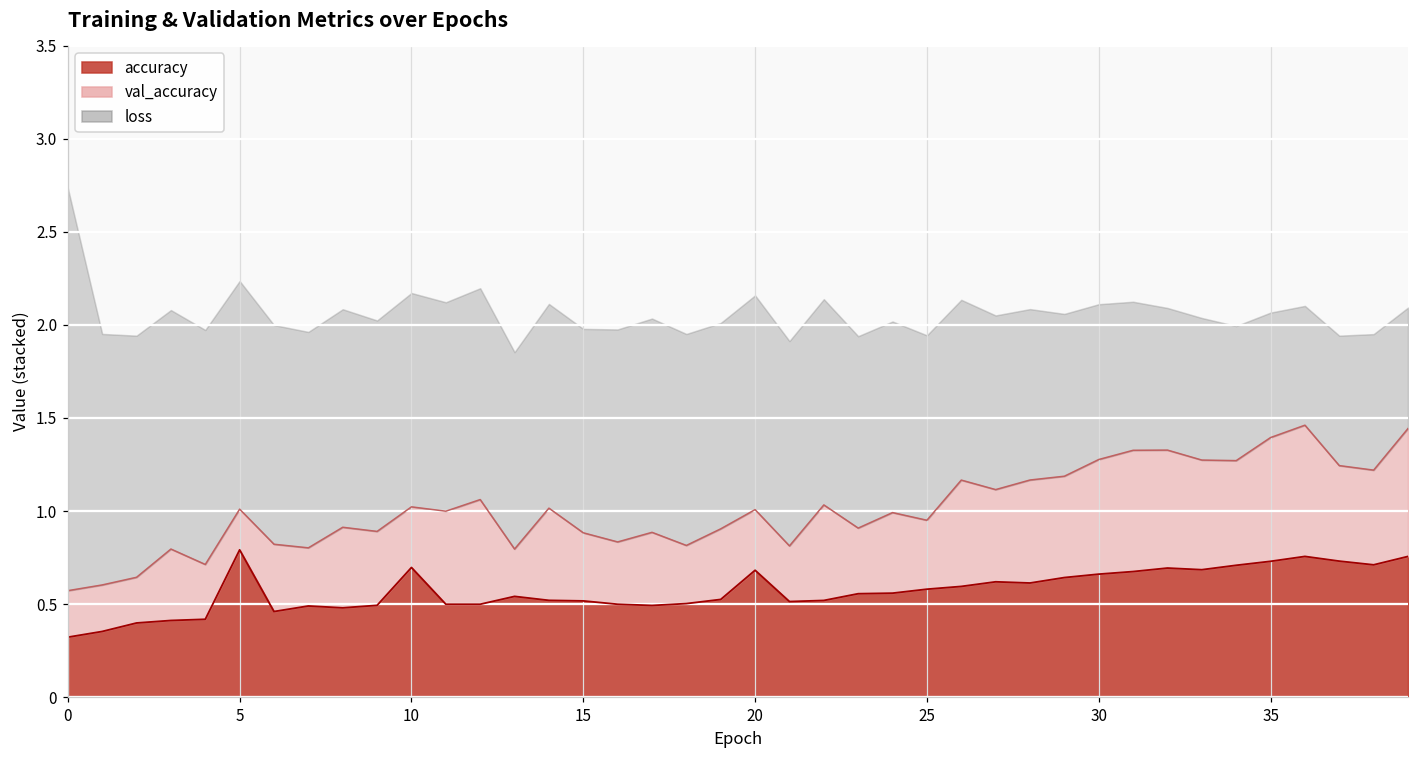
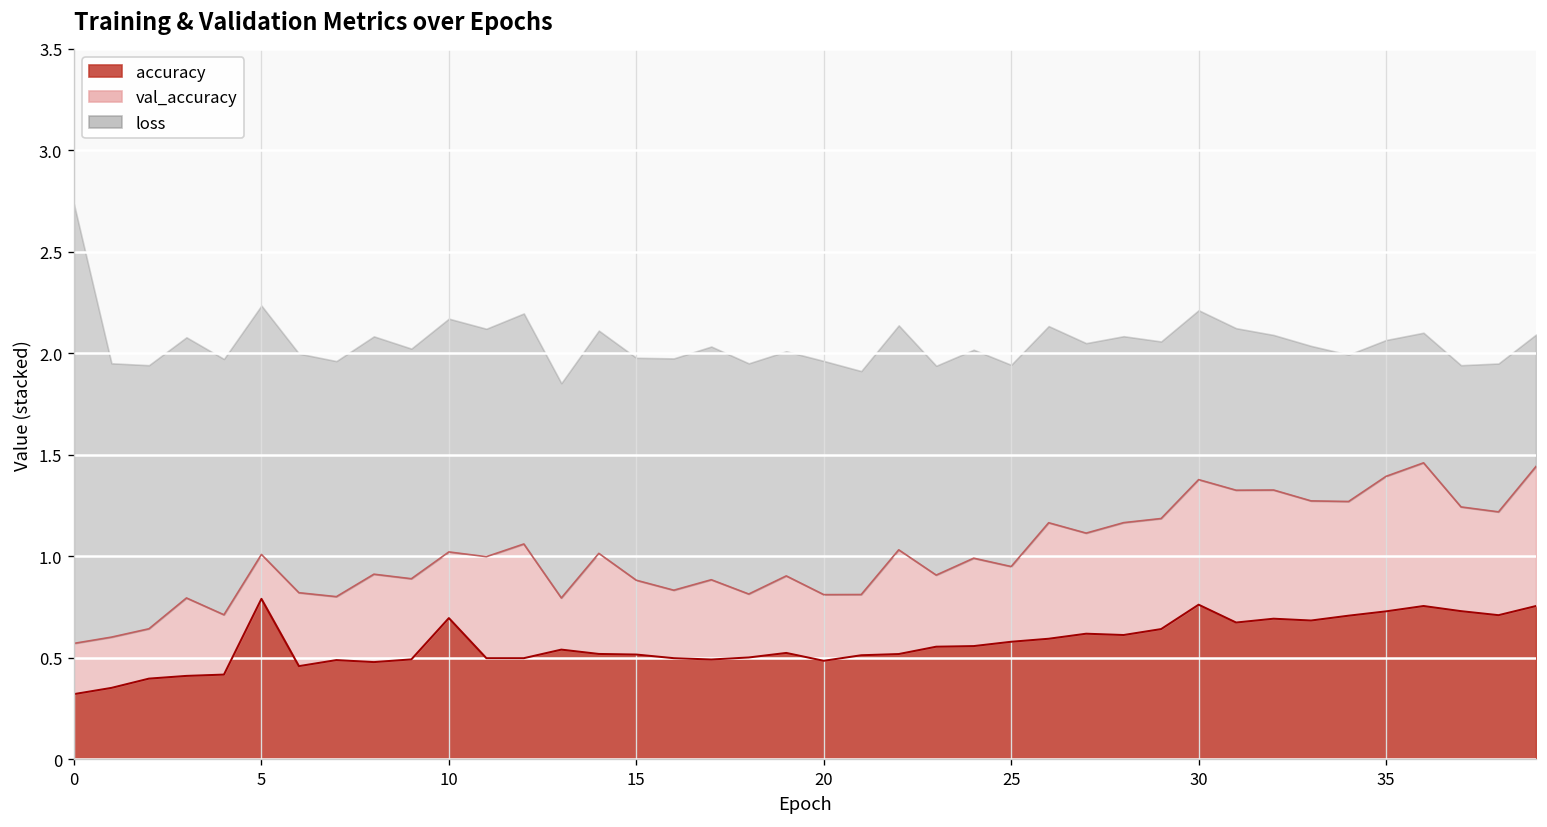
  {
    "accuracy": {
      "0": 0.32,
      "5": 0.79,
      "10": 0.70,
      "15": 0.52,
-     "20": 0.68,
+     "20": 0.49,
      "25": 0.58,
-     "30": 0.66,
+     "30": 0.76,
      "35": 0.73
    }
  }
